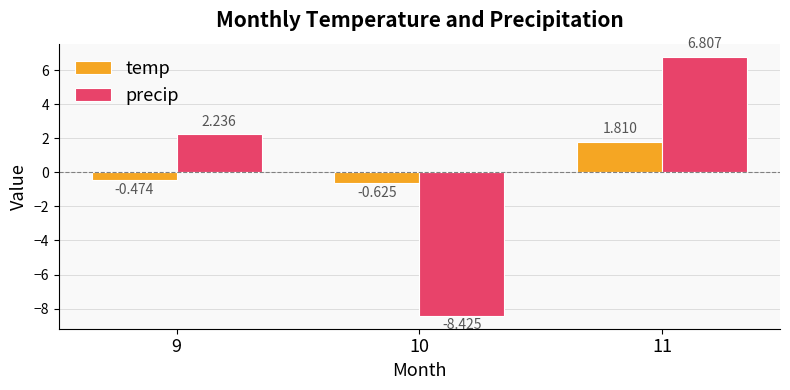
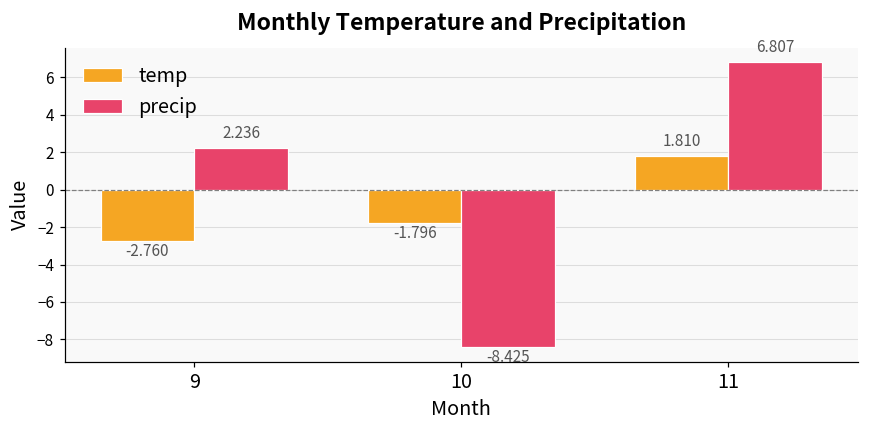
  {
    "temp": {
-     "9": -0.474,
-     "10": -0.625,
+     "9": -2.760,
+     "10": -1.796,
      "11": 1.810
    },
    "precip": {
      "9": 2.236,
      "10": -8.425,
      "11": 6.807
    }
  }
